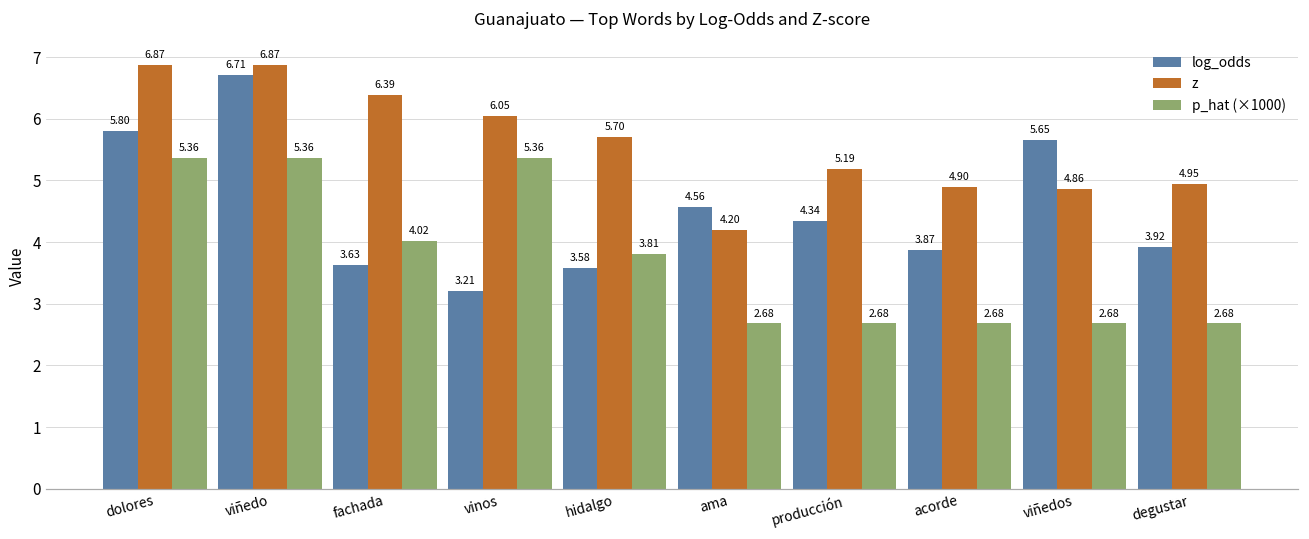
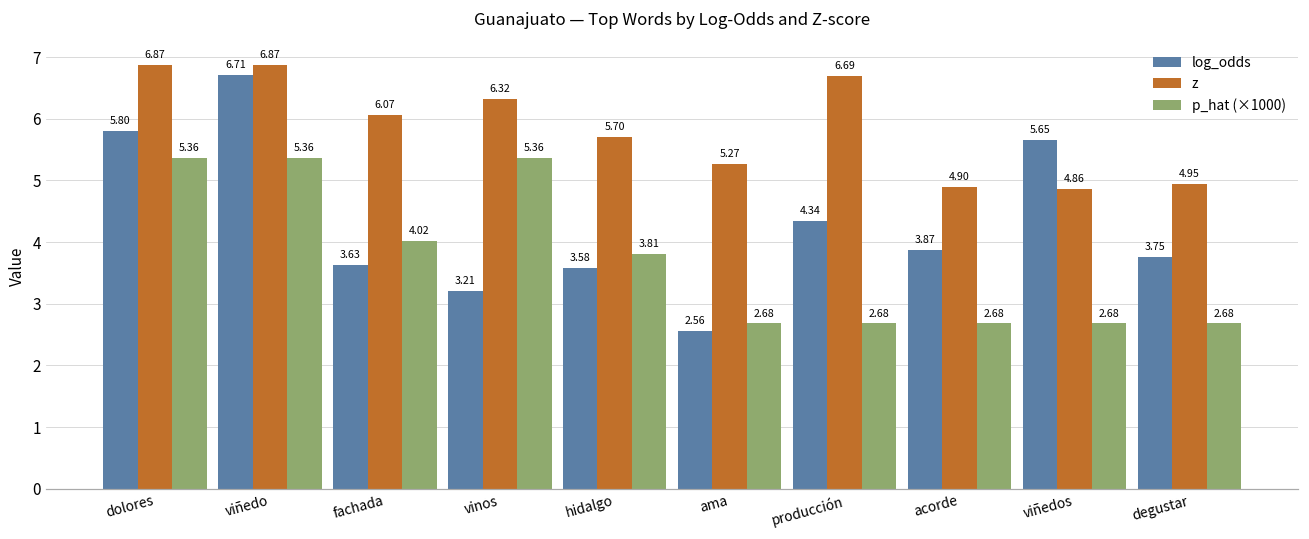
  {
    "log_odds": {
      "dolores": 5.80,
      "viñedo": 6.71,
      "fachada": 3.63,
      "vinos": 3.21,
      "hidalgo": 3.58,
-     "ama": 4.56,
+     "ama": 2.56,
      "producción": 4.34,
      "acorde": 3.87,
      "viñedos": 5.65,
-     "degustar": 3.92
+     "degustar": 3.75
    },
    "z": {
      "dolores": 6.87,
      "viñedo": 6.87,
-     "fachada": 6.39,
-     "vinos": 6.05,
+     "fachada": 6.07,
+     "vinos": 6.32,
      "hidalgo": 5.70,
-     "ama": 4.20,
-     "producción": 5.19,
+     "ama": 5.27,
+     "producción": 6.69,
      "acorde": 4.90,
      "viñedos": 4.86,
      "degustar": 4.95
    },
    "p_hat (×1000)": {
      "dolores": 5.36,
      "viñedo": 5.36,
      "fachada": 4.02,
      "vinos": 5.36,
      "hidalgo": 3.81,
      "ama": 2.68,
      "producción": 2.68,
      "acorde": 2.68,
      "viñedos": 2.68,
      "degustar": 2.68
    }
  }
